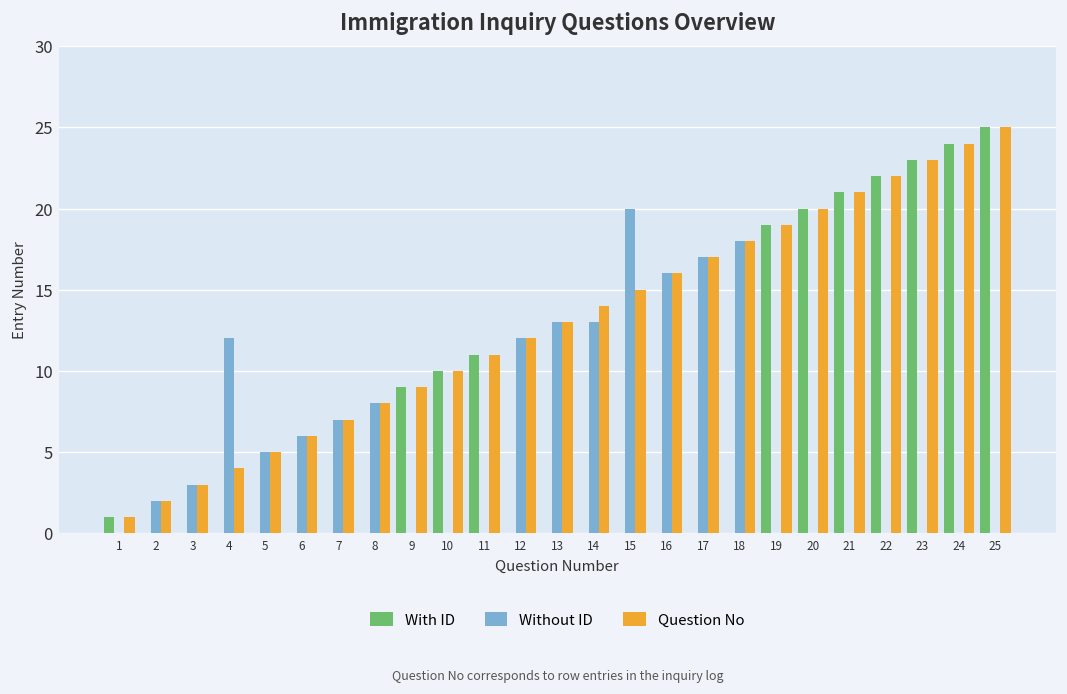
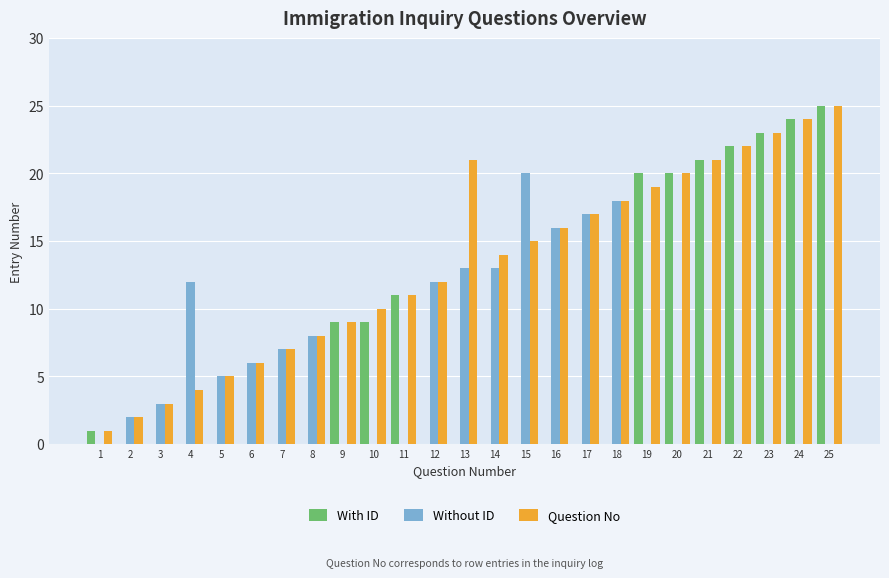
  {
    "With ID": {
      "1": 1,
      "2": 0,
      "3": 0,
      "4": 0,
      "5": 0,
      "6": 0,
      "7": 0,
      "8": 0,
      "9": 9,
-     "10": 10,
+     "10": 9,
      "11": 11,
      "12": 0,
      "13": 0,
      "14": 0,
      "15": 0,
      "16": 0,
      "17": 0,
      "18": 0,
-     "19": 19,
+     "19": 20,
      "20": 20,
      "21": 21,
      "22": 22,
      "23": 23,
      "24": 24,
      "25": 25
    },
    "Without ID": {
      "1": 0,
      "2": 2,
      "3": 3,
      "4": 12,
      "5": 5,
      "6": 6,
      "7": 7,
      "8": 8,
      "9": 0,
      "10": 0,
      "11": 0,
      "12": 12,
      "13": 13,
      "14": 13,
      "15": 20,
      "16": 16,
      "17": 17,
      "18": 18,
      "19": 0,
      "20": 0,
      "21": 0,
      "22": 0,
      "23": 0,
      "24": 0,
      "25": 0
    },
    "Question No": {
      "1": 1,
      "2": 2,
      "3": 3,
      "4": 4,
      "5": 5,
      "6": 6,
      "7": 7,
      "8": 8,
      "9": 9,
      "10": 10,
      "11": 11,
      "12": 12,
-     "13": 13,
+     "13": 21,
      "14": 14,
      "15": 15,
      "16": 16,
      "17": 17,
      "18": 18,
      "19": 19,
      "20": 20,
      "21": 21,
      "22": 22,
      "23": 23,
      "24": 24,
      "25": 25
    }
  }
